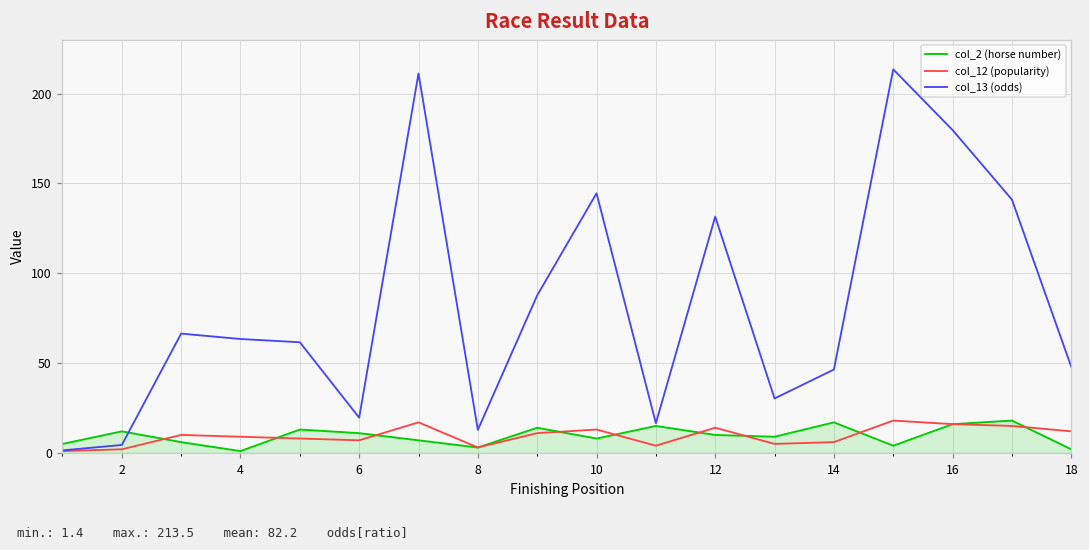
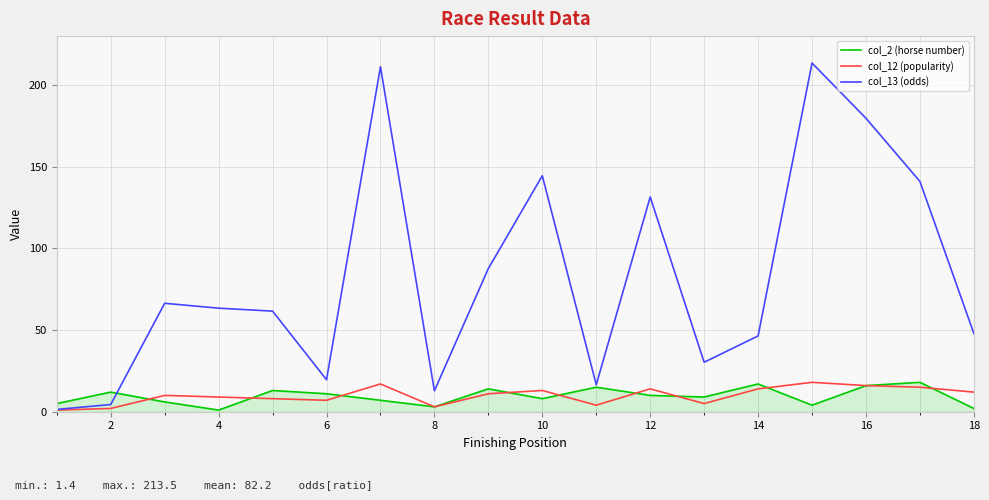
  {
    "col_2 (horse number)": {
      "2": 12,
      "4": 1,
      "6": 11,
      "10": 8,
      "12": 10,
      "14": 17,
      "18": 2
    },
    "col_12 (popularity)": {
      "2": 2,
      "4": 9,
      "6": 7,
      "10": 13,
      "12": 14,
-     "14": 6,
+     "14": 14,
      "18": 12
    },
    "col_13 (odds)": {
      "2": 4,
      "4": 63,
      "6": 20,
      "8": 13,
      "10": 145,
      "12": 132,
      "14": 46,
      "16": 180,
      "18": 48
    }
  }
